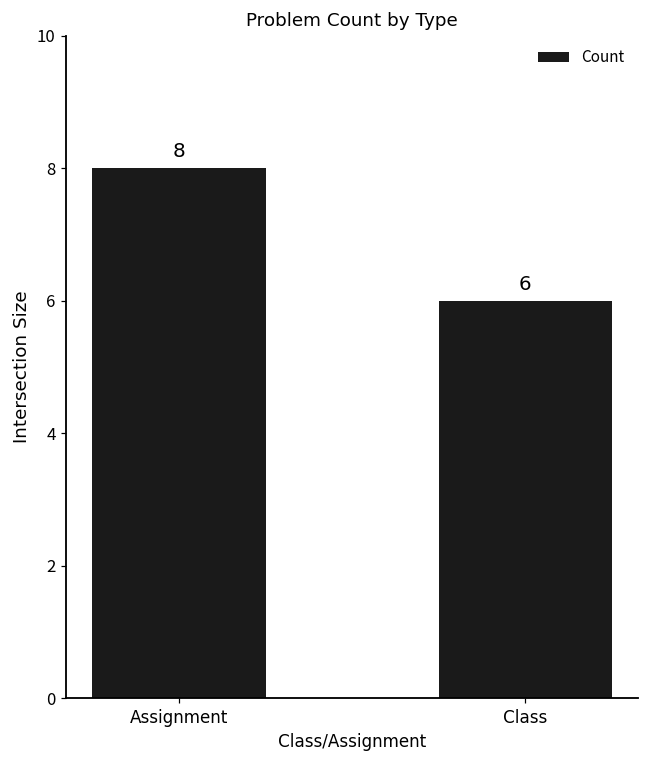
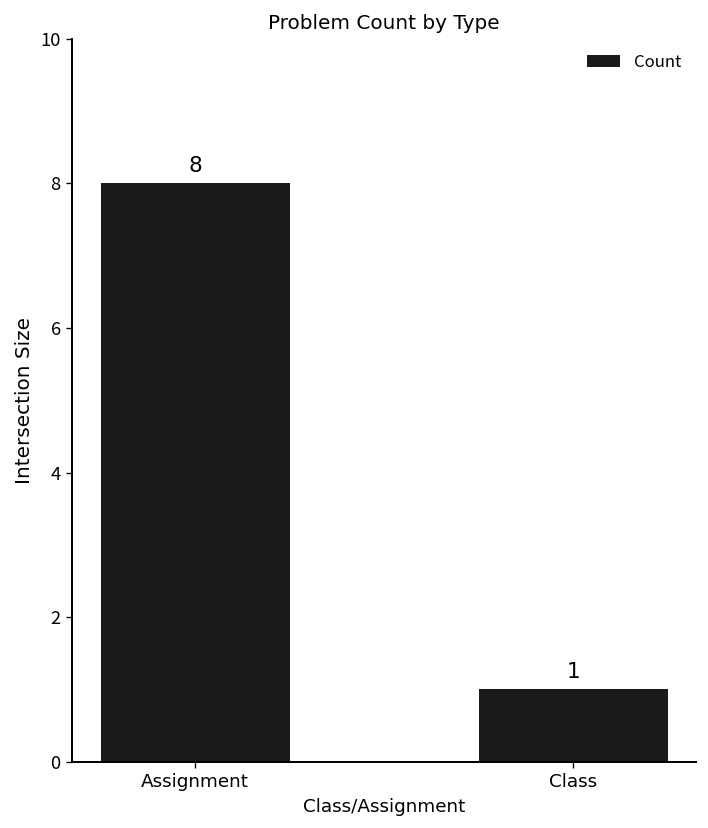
  {
    "Assignment": 8,
-   "Class": 6
+   "Class": 1
  }
